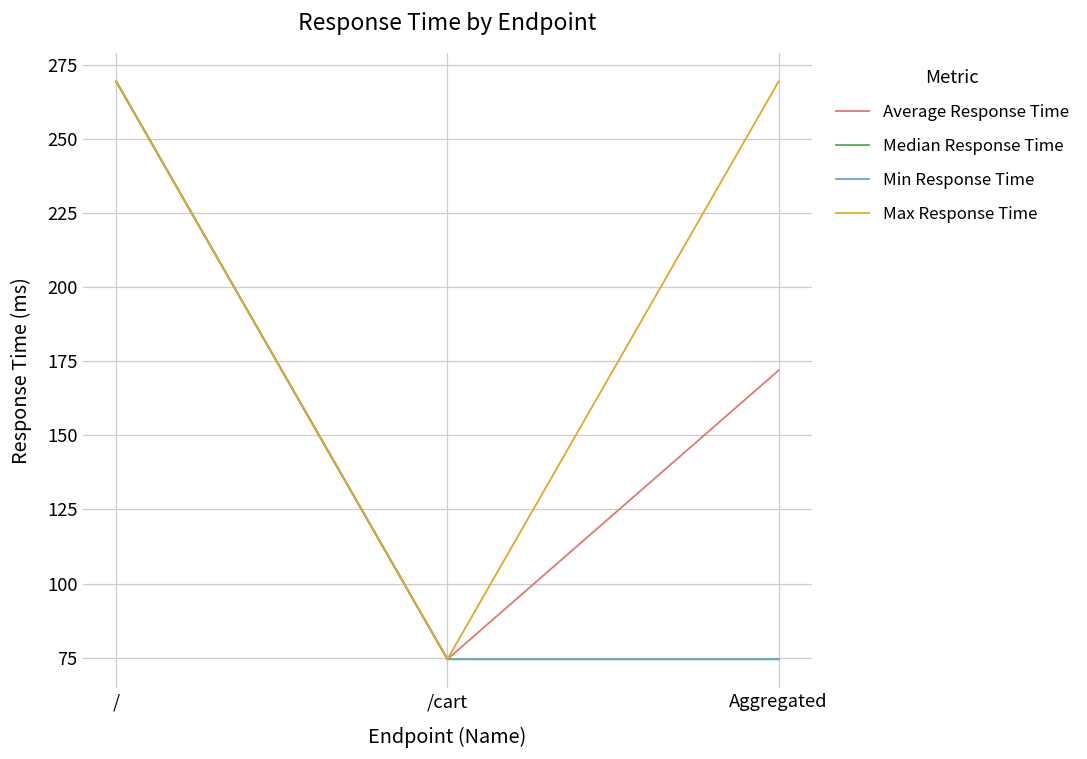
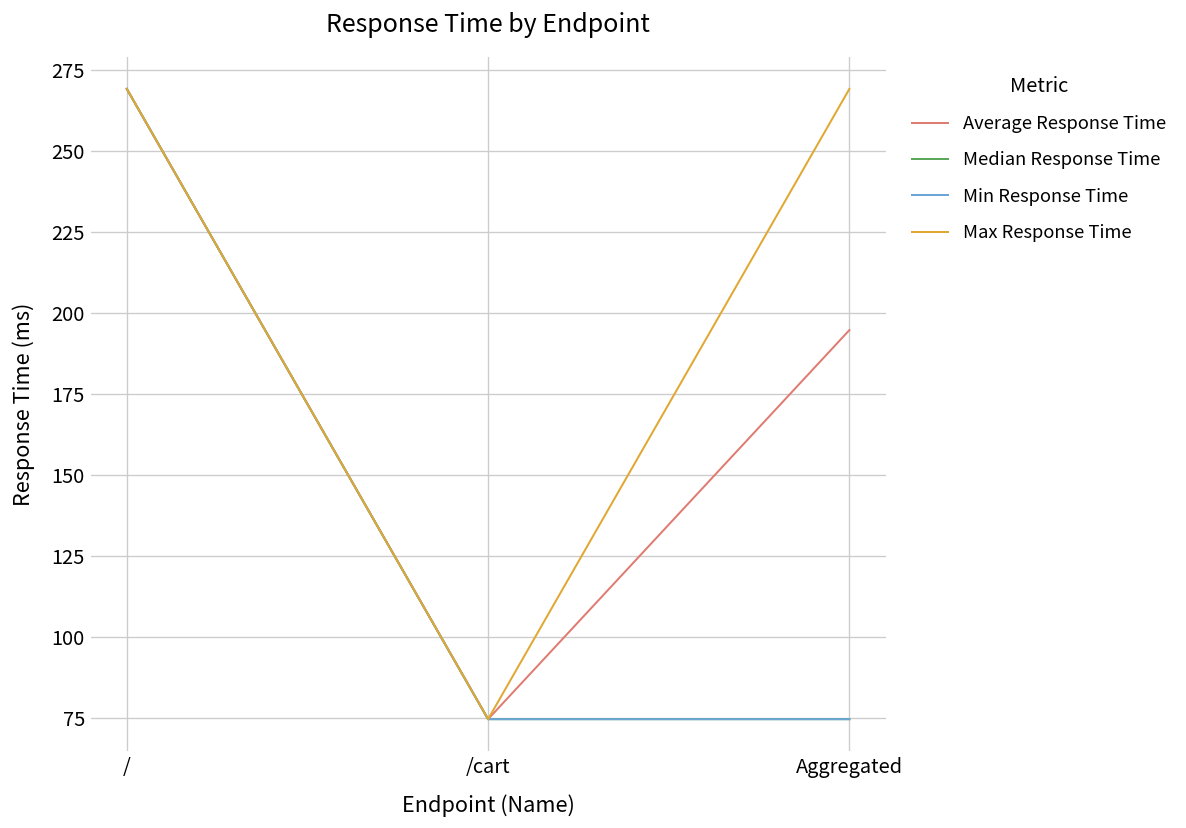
  {
    "Average Response Time": {
-     "Aggregated": 172
+     "Aggregated": 195
    },
    "Min Response Time": {
      "Aggregated": 74
    },
    "Max Response Time": {
      "Aggregated": 269
    }
  }
